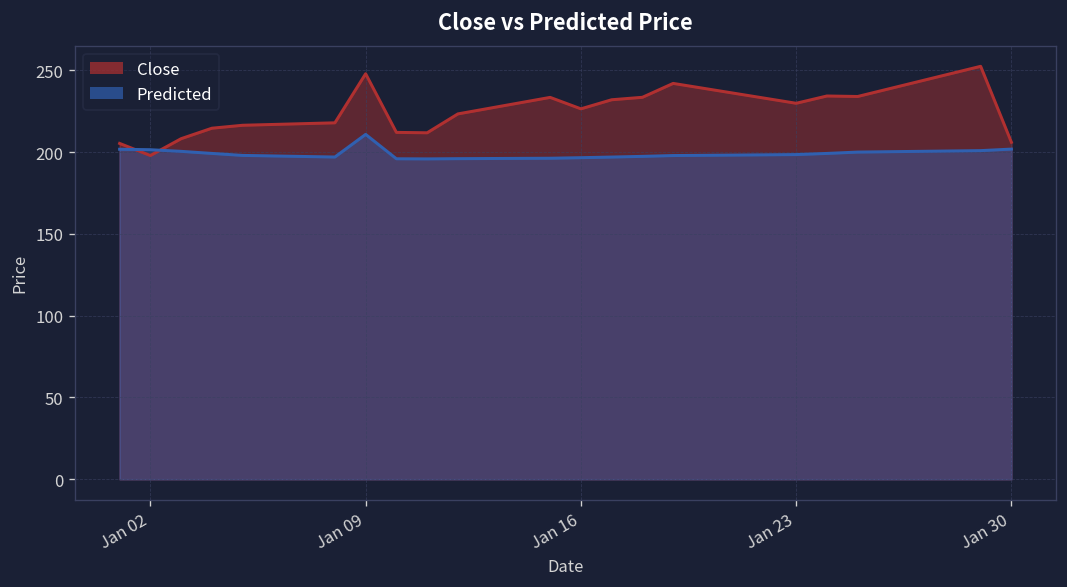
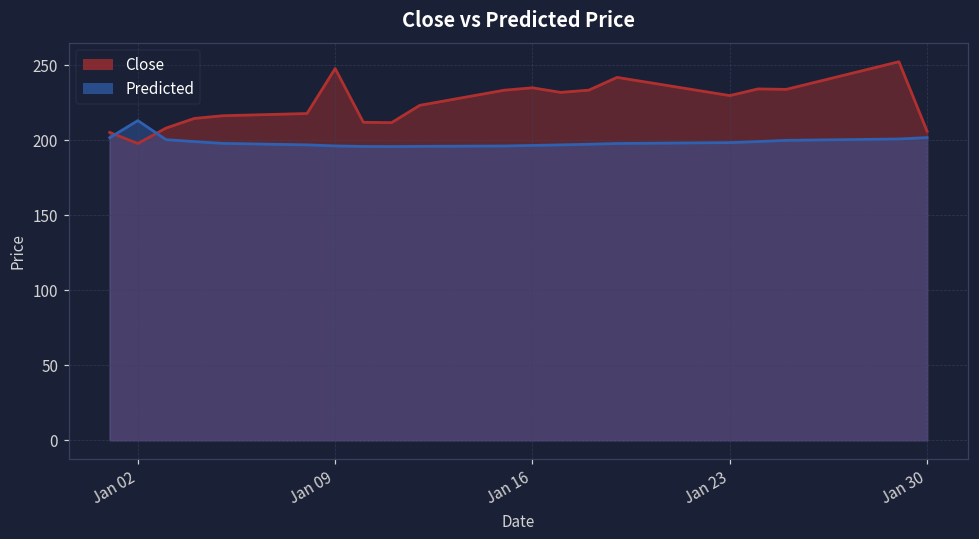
  {
    "Close": {
      "Jan 02": 198,
      "Jan 09": 248,
-     "Jan 16": 226,
+     "Jan 16": 235,
      "Jan 23": 230,
      "Jan 30": 206
    },
    "Predicted": {
-     "Jan 02": 201,
-     "Jan 09": 211,
+     "Jan 02": 213,
+     "Jan 09": 196,
      "Jan 16": 197,
      "Jan 23": 199,
      "Jan 30": 202
    }
  }
